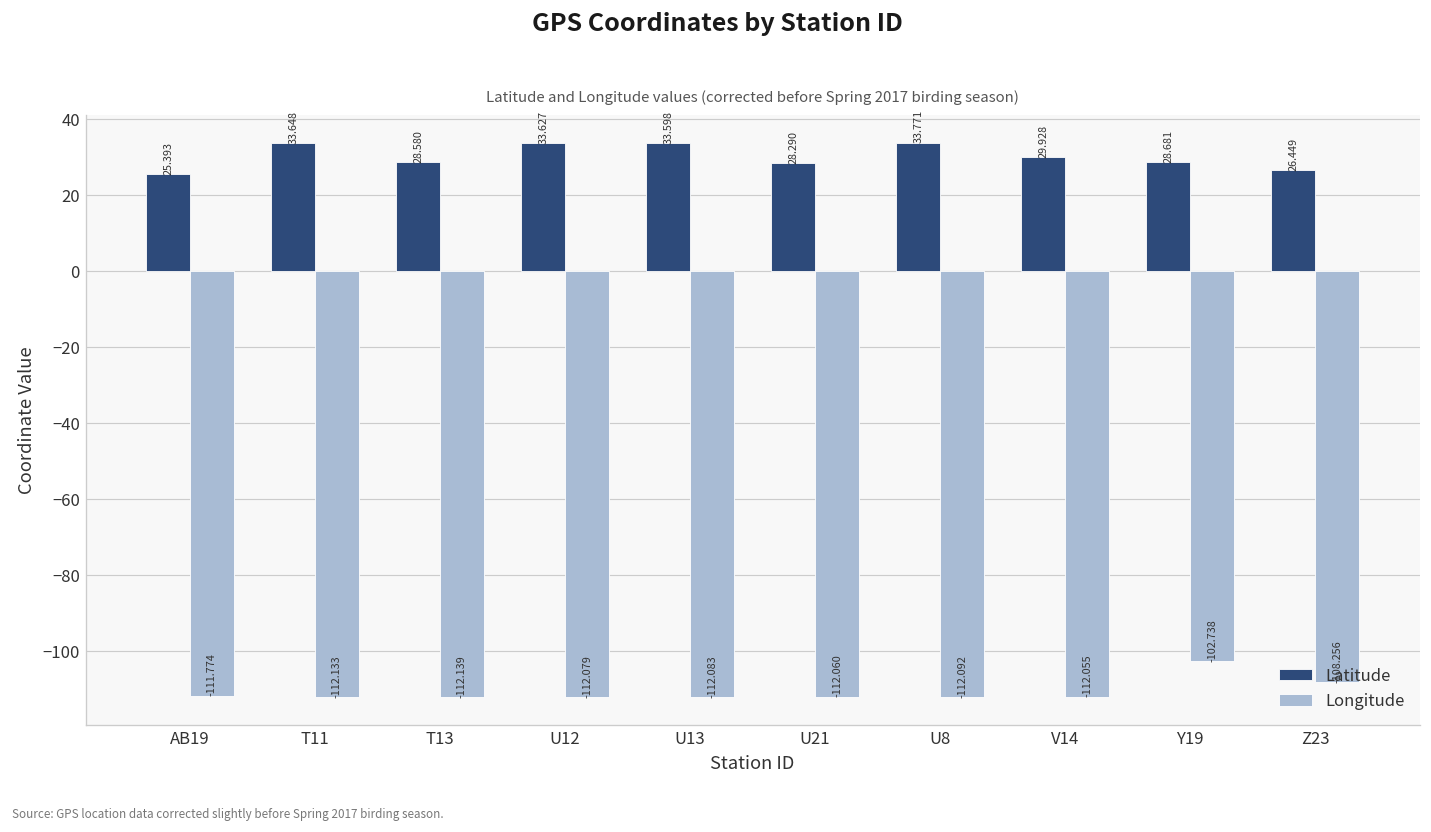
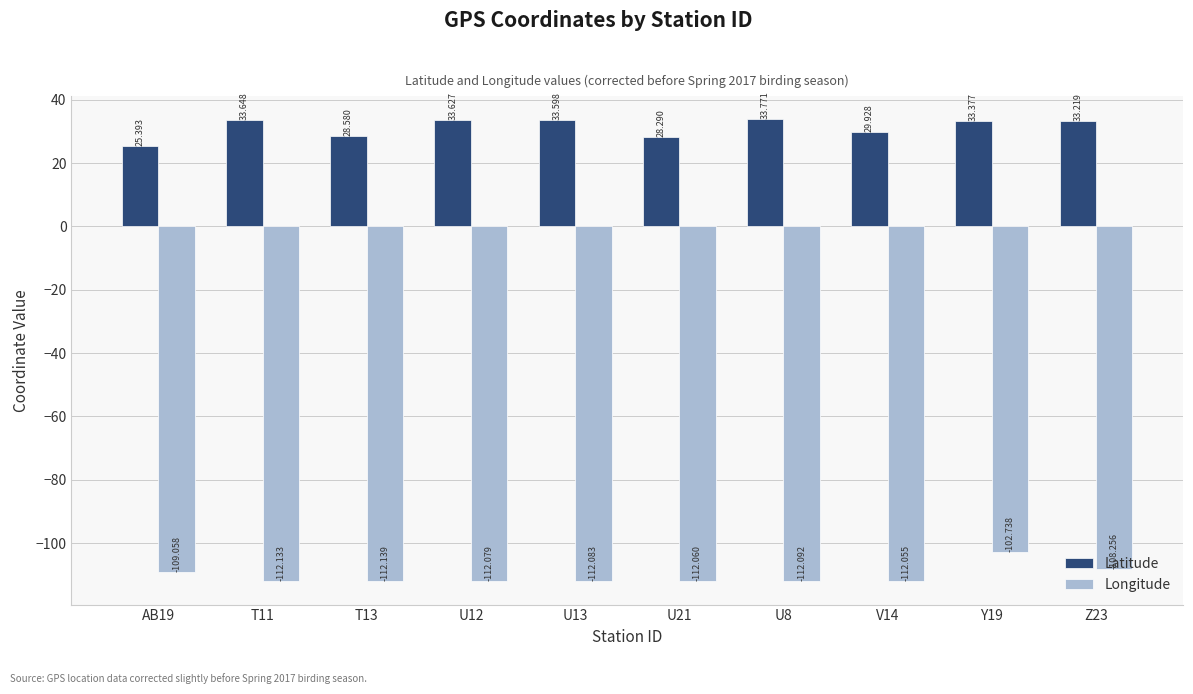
  {
    "Latitude": {
      "AB19": 25.393,
      "T11": 33.648,
      "T13": 28.580,
      "U12": 33.627,
      "U13": 33.598,
      "U21": 28.290,
      "U8": 33.771,
      "V14": 29.928,
-     "Y19": 28.681,
-     "Z23": 26.449
+     "Y19": 33.377,
+     "Z23": 33.219
    },
    "Longitude": {
-     "AB19": -111.774,
+     "AB19": -109.058,
      "T11": -112.133,
      "T13": -112.139,
      "U12": -112.079,
      "U13": -112.083,
      "U21": -112.060,
      "U8": -112.092,
      "V14": -112.055,
      "Y19": -102.738,
      "Z23": -108.256
    }
  }
